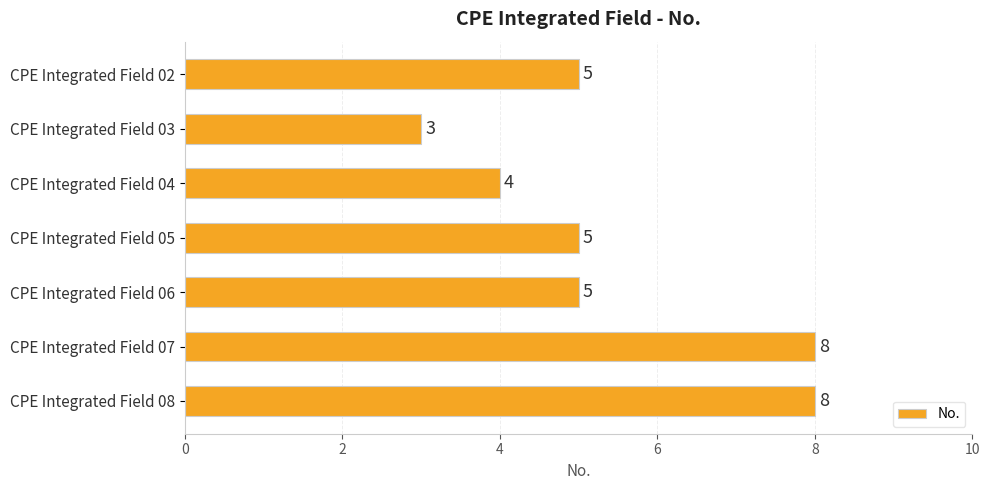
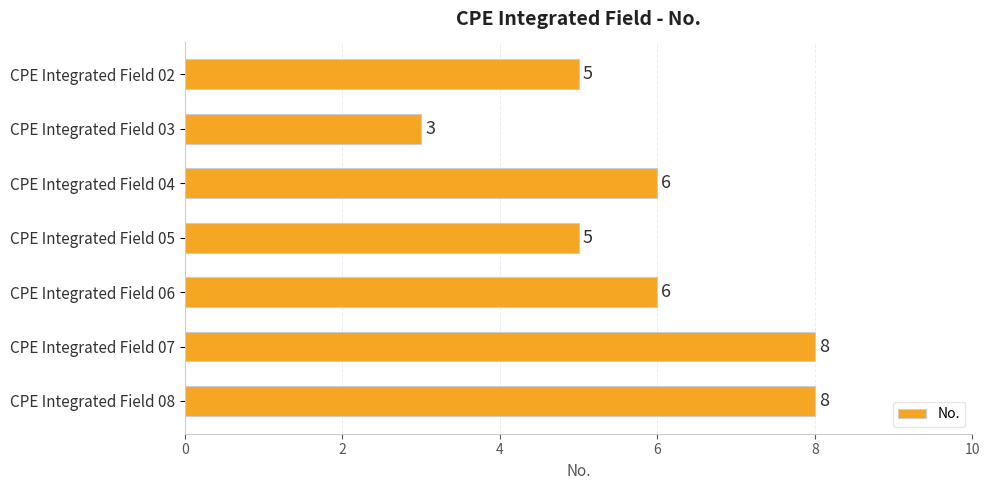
  {
    "CPE Integrated Field 02": 5,
    "CPE Integrated Field 03": 3,
-   "CPE Integrated Field 04": 4,
+   "CPE Integrated Field 04": 6,
    "CPE Integrated Field 05": 5,
-   "CPE Integrated Field 06": 5,
+   "CPE Integrated Field 06": 6,
    "CPE Integrated Field 07": 8,
    "CPE Integrated Field 08": 8
  }
